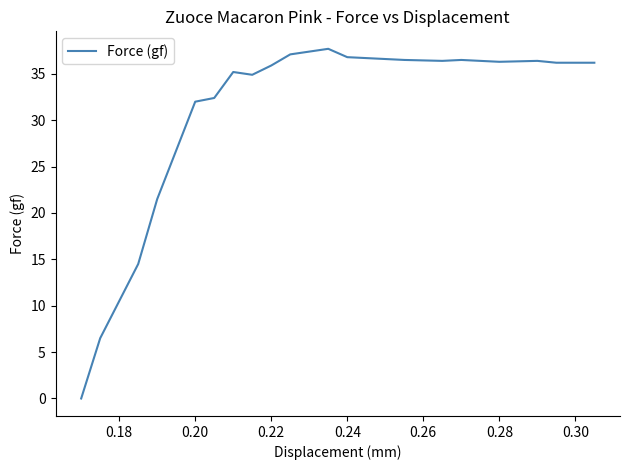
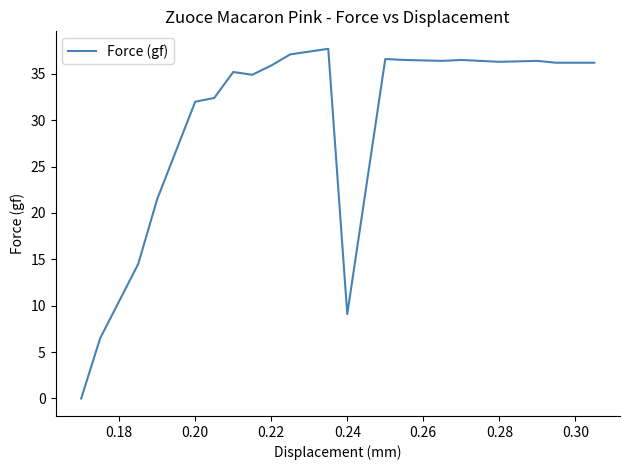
  {
    "0.20": 32,
    "0.22": 36,
-   "0.24": 37,
+   "0.24": 9,
    "0.28": 36
  }
